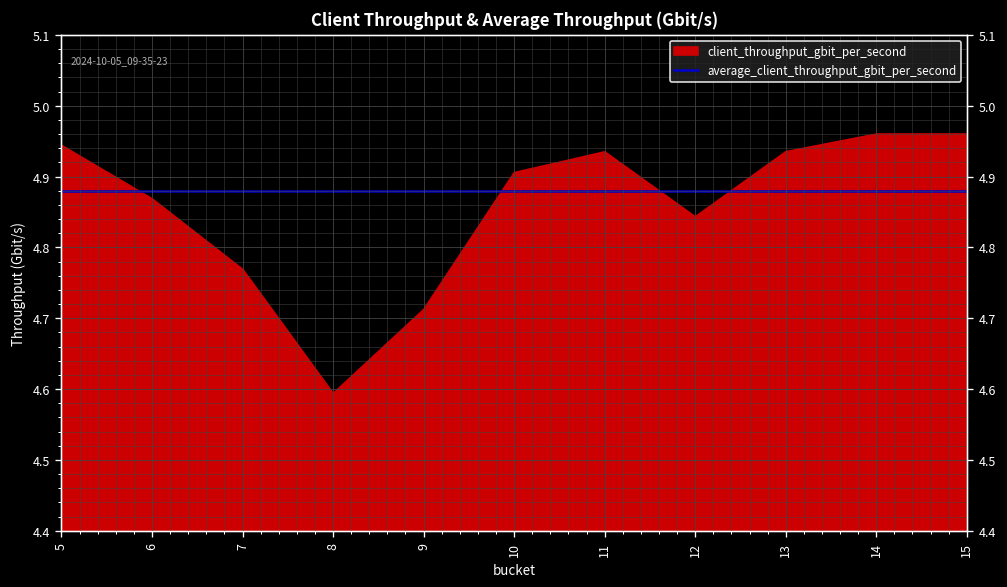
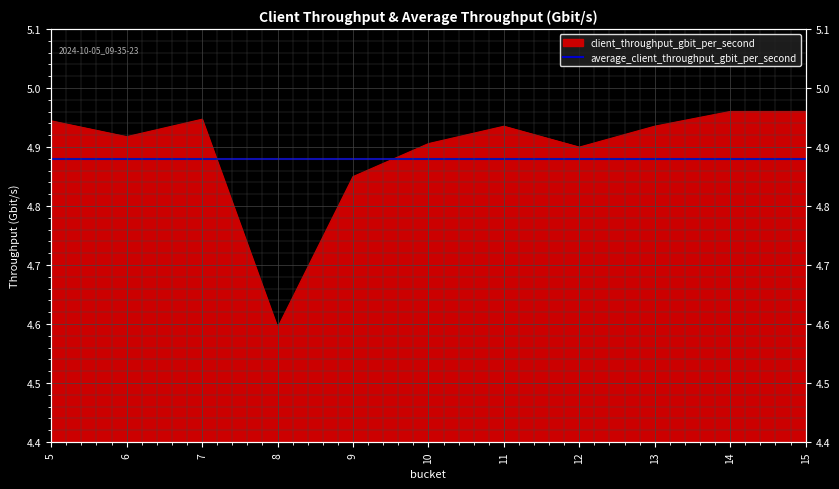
  {
    "client_throughput_gbit_per_second": {
      "5": 4.94,
-     "6": 4.87,
-     "7": 4.77,
+     "6": 4.92,
+     "7": 4.95,
      "8": 4.59,
-     "9": 4.71,
+     "9": 4.85,
      "10": 4.91,
      "11": 4.94,
-     "12": 4.84,
+     "12": 4.90,
      "13": 4.94,
      "14": 4.96,
      "15": 4.96
    },
    "average_client_throughput_gbit_per_second": {
      "5": 4.88,
      "6": 4.88,
      "7": 4.88,
      "8": 4.88,
      "9": 4.88,
      "10": 4.88,
      "11": 4.88,
      "12": 4.88,
      "13": 4.88,
      "14": 4.88,
      "15": 4.88
    }
  }
